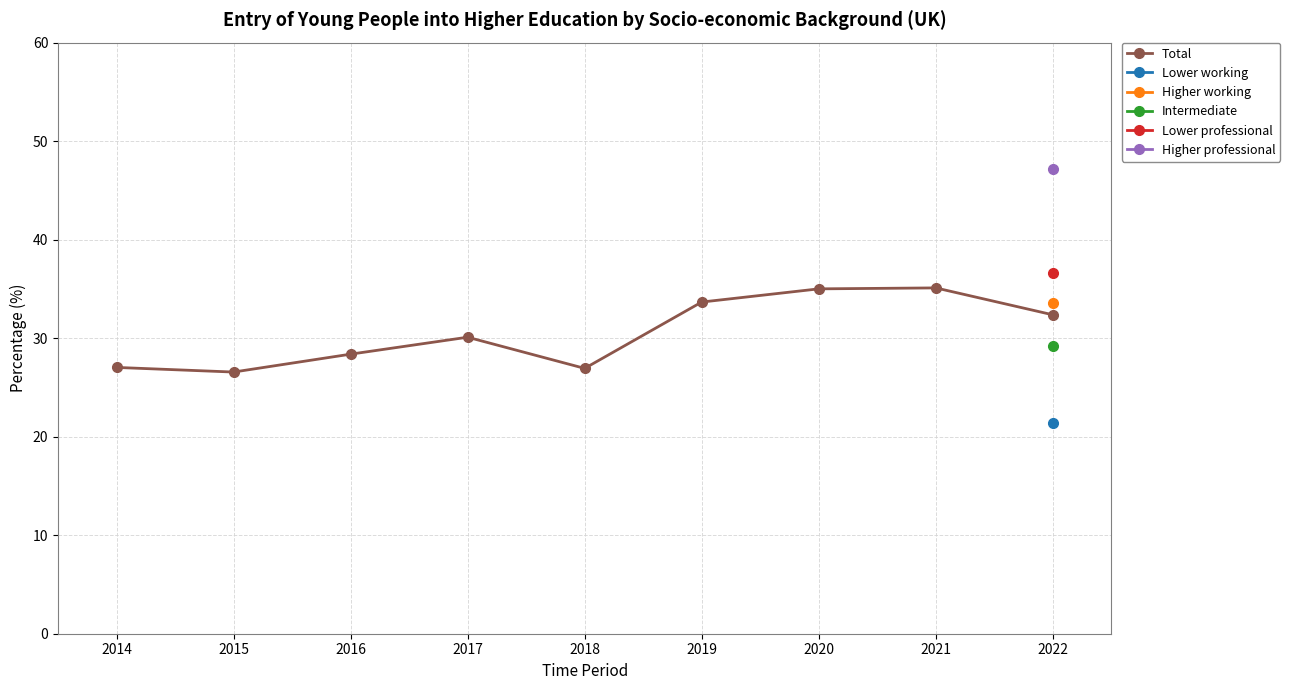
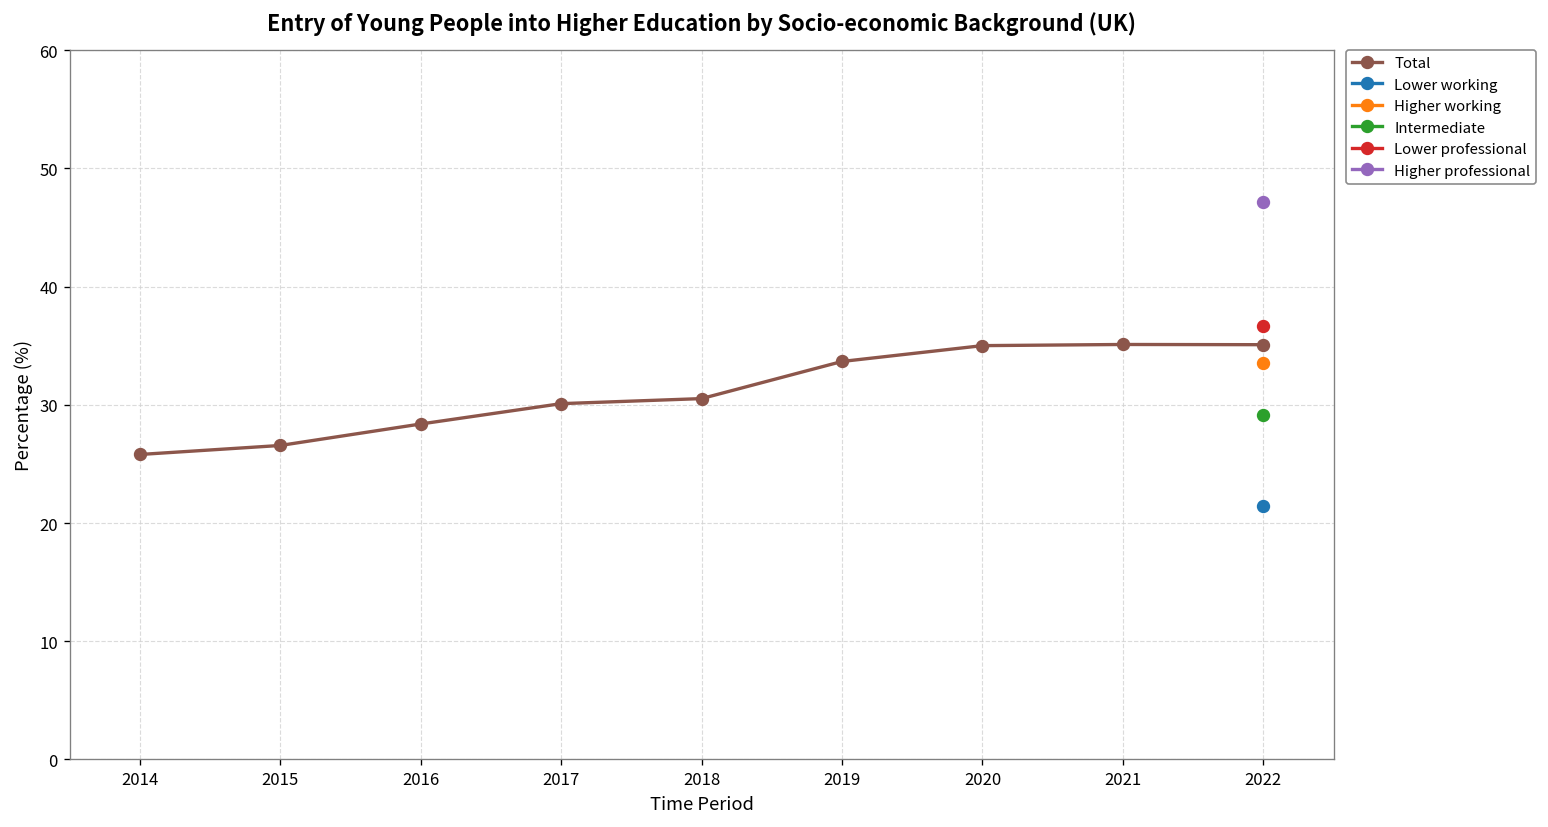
  {
    "Total": {
-     "2014": 27,
+     "2014": 26,
      "2015": 27,
      "2016": 28,
      "2017": 30,
-     "2018": 27,
+     "2018": 31,
      "2019": 34,
      "2020": 35,
      "2021": 35,
-     "2022": 32
+     "2022": 35
    },
    "Lower working": {
      "2022": 21
    },
    "Higher working": {
      "2022": 34
    },
    "Intermediate": {
      "2022": 29
    },
    "Lower professional": {
      "2022": 37
    },
    "Higher professional": {
      "2022": 47
    }
  }
